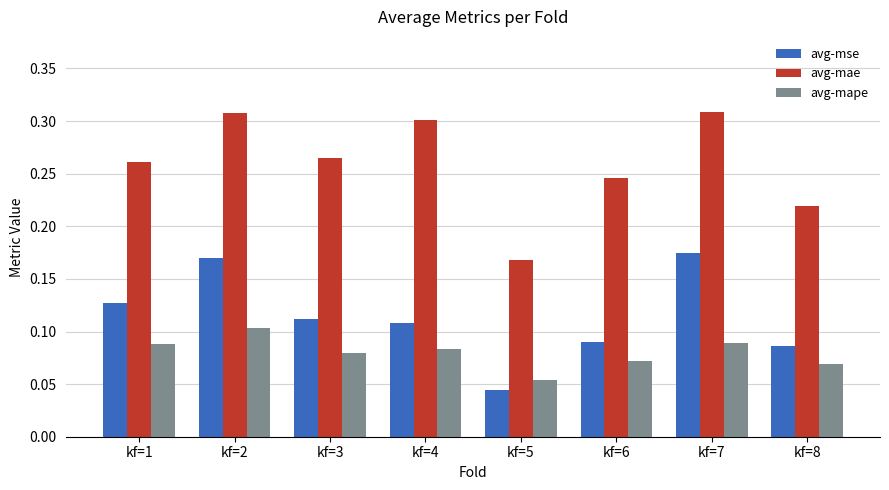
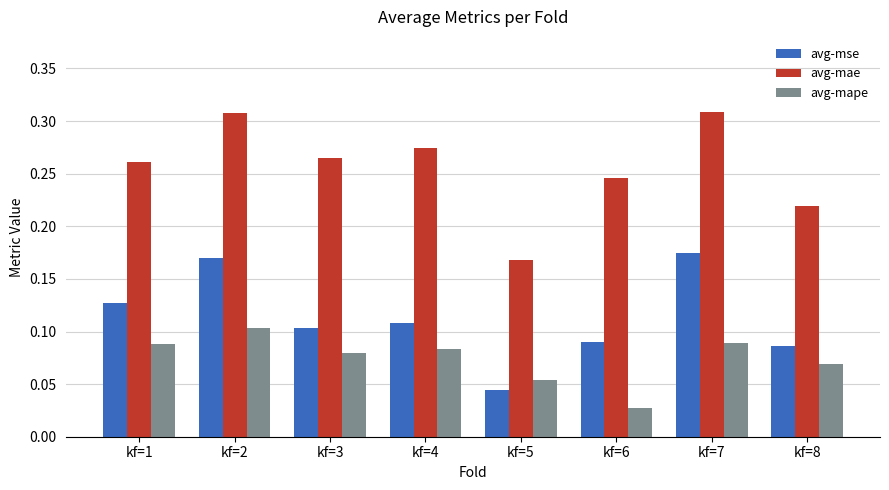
  {
    "avg-mse": {
      "kf=1": 0.127,
      "kf=2": 0.170,
-     "kf=3": 0.112,
+     "kf=3": 0.104,
      "kf=4": 0.108,
      "kf=5": 0.044,
      "kf=6": 0.090,
      "kf=7": 0.175,
      "kf=8": 0.086
    },
    "avg-mae": {
      "kf=1": 0.261,
      "kf=2": 0.307,
      "kf=3": 0.265,
-     "kf=4": 0.301,
+     "kf=4": 0.274,
      "kf=5": 0.168,
      "kf=6": 0.246,
      "kf=7": 0.308,
      "kf=8": 0.219
    },
    "avg-mape": {
      "kf=1": 0.088,
      "kf=2": 0.104,
      "kf=3": 0.079,
      "kf=4": 0.084,
      "kf=5": 0.054,
-     "kf=6": 0.072,
+     "kf=6": 0.027,
      "kf=7": 0.089,
      "kf=8": 0.069
    }
  }
